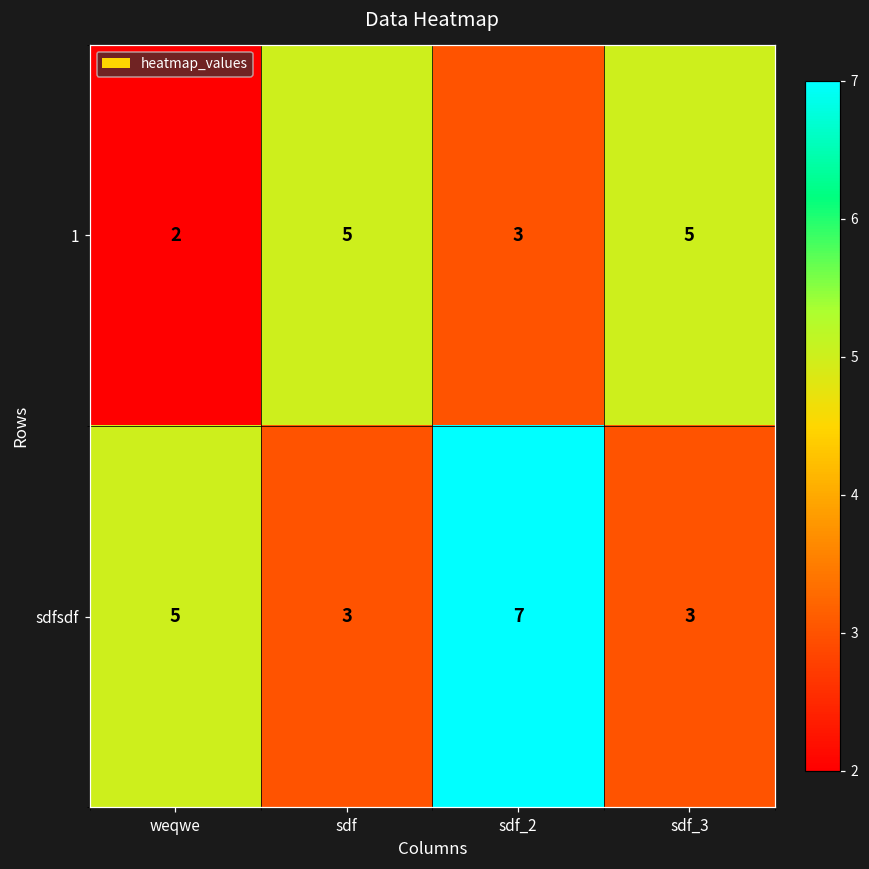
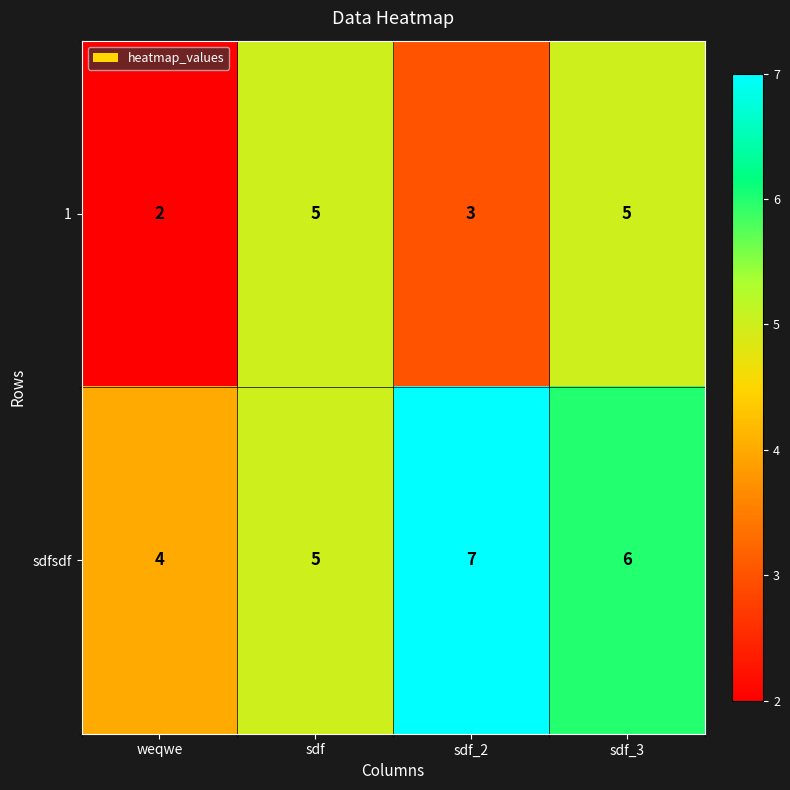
  {
    "1": {
      "weqwe": 2,
      "sdf": 5,
      "sdf_2": 3,
      "sdf_3": 5
    },
    "sdfsdf": {
-     "weqwe": 5,
-     "sdf": 3,
+     "weqwe": 4,
+     "sdf": 5,
      "sdf_2": 7,
-     "sdf_3": 3
+     "sdf_3": 6
    }
  }
